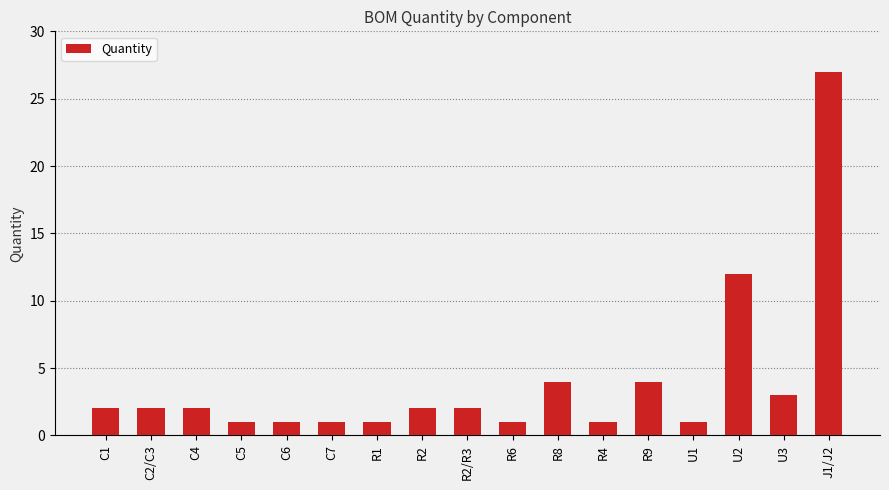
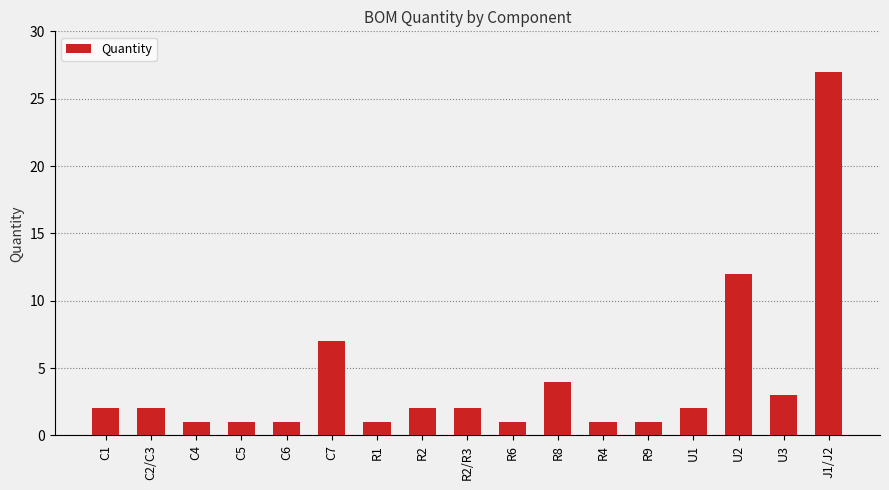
  {
    "C1": 2,
    "C2/C3": 2,
-   "C4": 2,
+   "C4": 1,
    "C5": 1,
    "C6": 1,
-   "C7": 1,
+   "C7": 7,
    "R1": 1,
    "R2": 2,
    "R2/R3": 2,
    "R6": 1,
    "R8": 4,
    "R4": 1,
-   "R9": 4,
-   "U1": 1,
+   "R9": 1,
+   "U1": 2,
    "U2": 12,
    "U3": 3,
    "J1/J2": 27
  }
